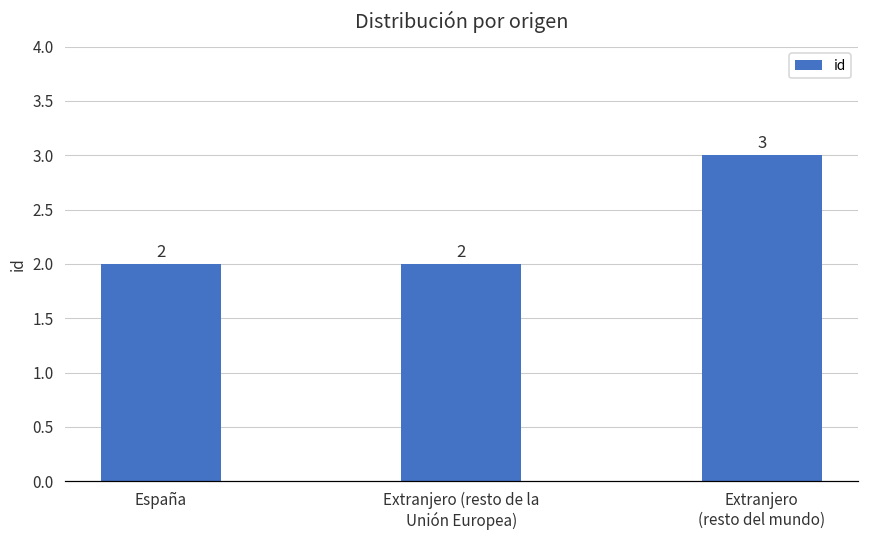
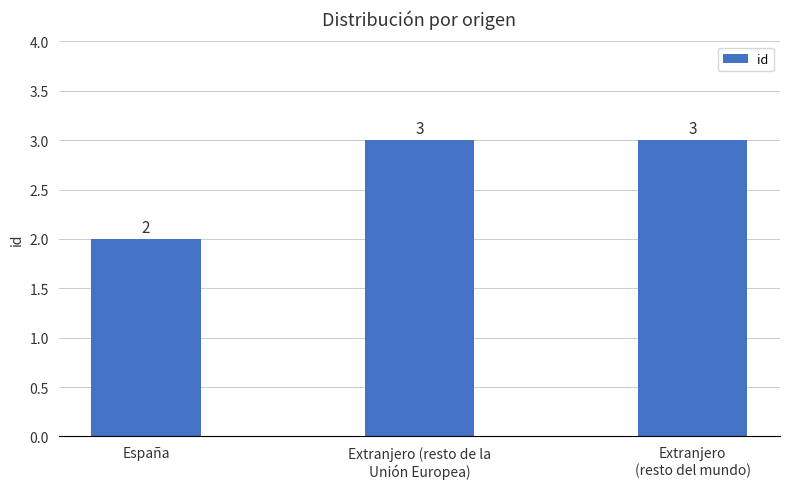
  {
    "España": 2,
-   "Extranjero (resto de la Unión Europea)": 2,
+   "Extranjero (resto de la Unión Europea)": 3,
    "Extranjero (resto del mundo)": 3
  }
